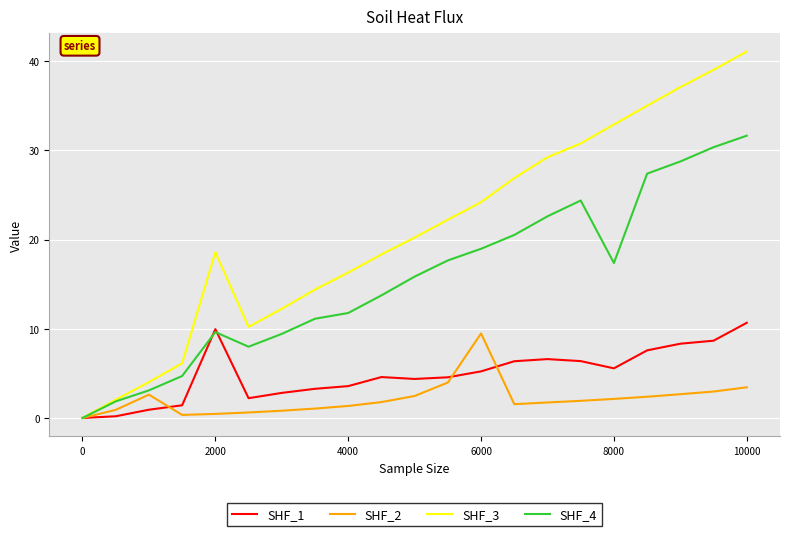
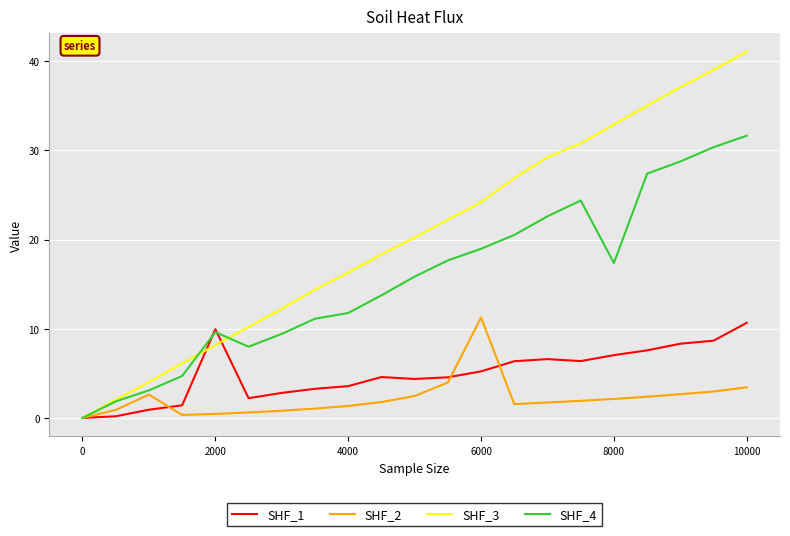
  {
    "SHF_1": {
      "2000": 10,
      "4000": 4,
      "6000": 5,
-     "8000": 6,
+     "8000": 7,
      "10000": 11
    },
    "SHF_2": {
      "2000": 0,
      "4000": 1,
-     "6000": 9,
+     "6000": 11,
      "8000": 2,
      "10000": 3
    },
    "SHF_3": {
-     "2000": 19,
+     "2000": 8,
      "4000": 16,
      "6000": 24,
      "8000": 33,
      "10000": 41
    },
    "SHF_4": {
      "2000": 10,
      "4000": 12,
      "6000": 19,
      "8000": 17,
      "10000": 32
    }
  }
